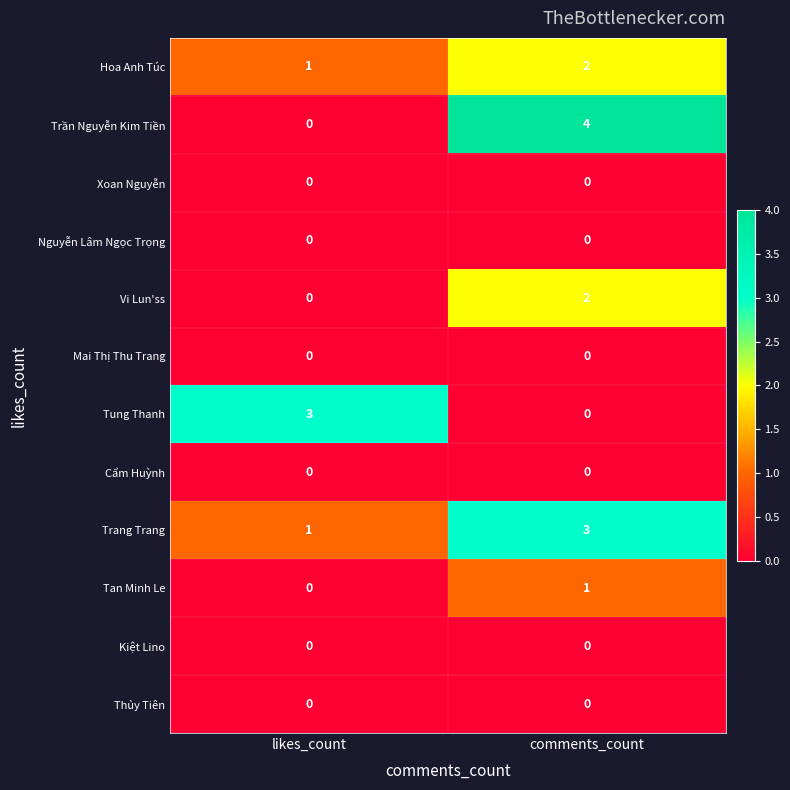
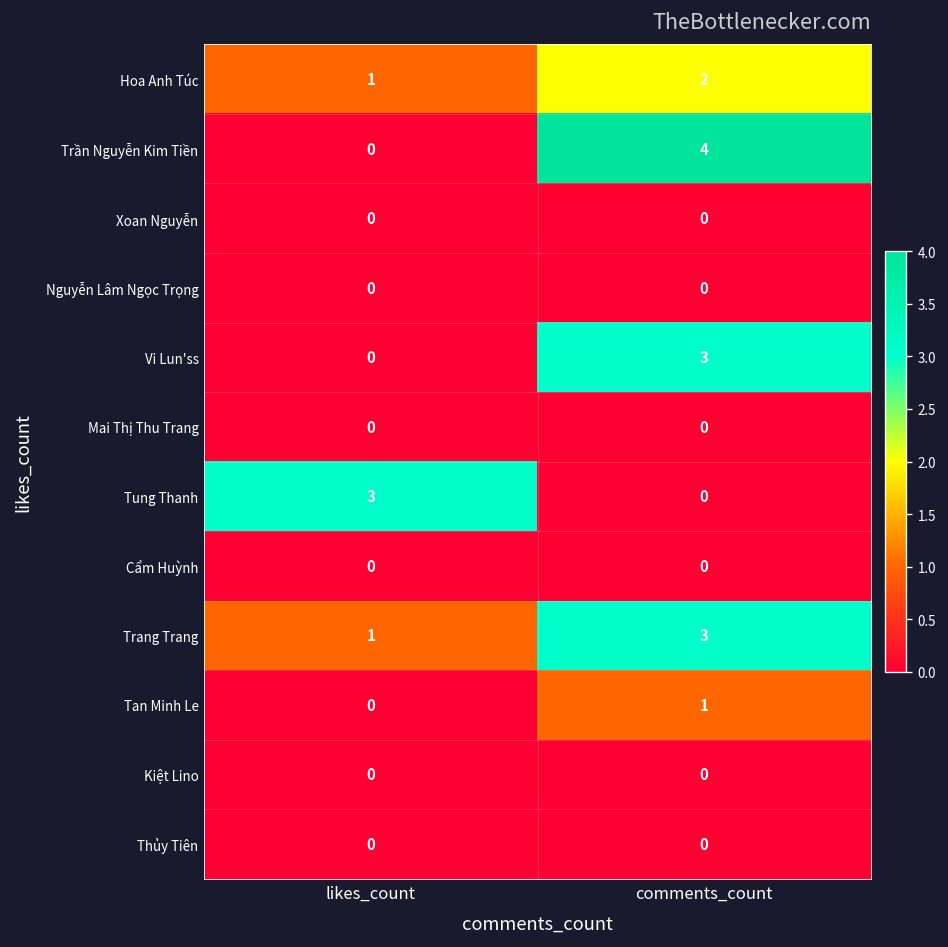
  {
    "Hoa Anh Túc": {
      "likes_count": 1,
      "comments_count": 2
    },
    "Trần Nguyễn Kim Tiền": {
      "likes_count": 0,
      "comments_count": 4
    },
    "Xoan Nguyễn": {
      "likes_count": 0,
      "comments_count": 0
    },
    "Nguyễn Lâm Ngọc Trọng": {
      "likes_count": 0,
      "comments_count": 0
    },
    "Vi Lun'ss": {
      "likes_count": 0,
-     "comments_count": 2
+     "comments_count": 3
    },
    "Mai Thị Thu Trang": {
      "likes_count": 0,
      "comments_count": 0
    },
    "Tung Thanh": {
      "likes_count": 3,
      "comments_count": 0
    },
    "Cẩm Huỳnh": {
      "likes_count": 0,
      "comments_count": 0
    },
    "Trang Trang": {
      "likes_count": 1,
      "comments_count": 3
    },
    "Tan Minh Le": {
      "likes_count": 0,
      "comments_count": 1
    },
    "Kiệt Lino": {
      "likes_count": 0,
      "comments_count": 0
    },
    "Thủy Tiên": {
      "likes_count": 0,
      "comments_count": 0
    }
  }
